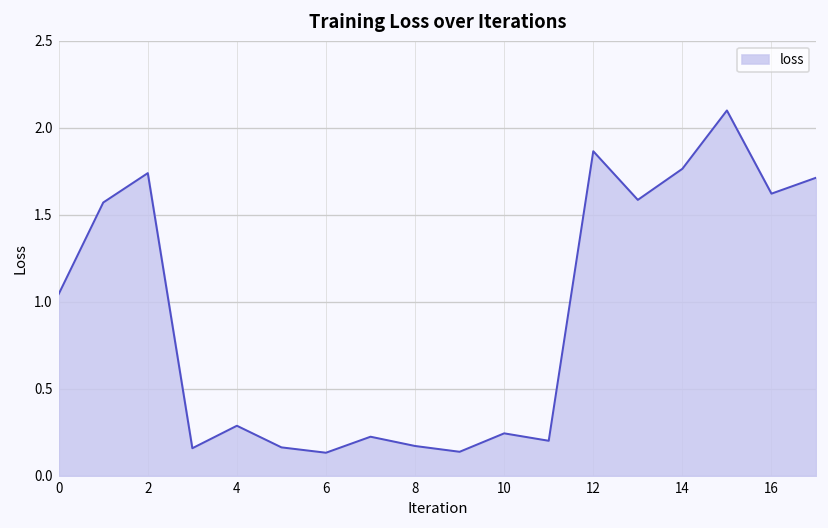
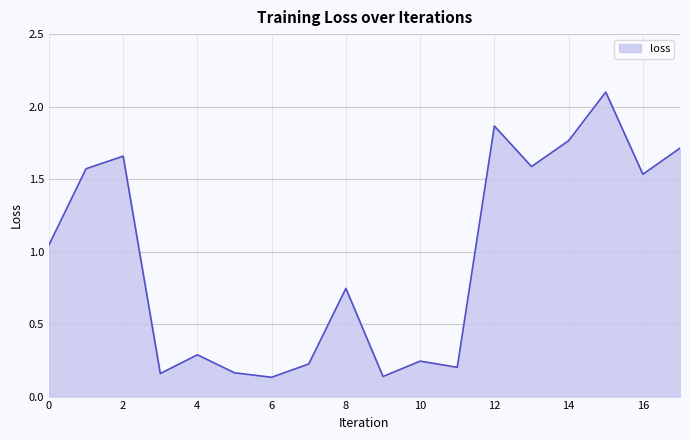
  {
    "0": 1.05,
-   "2": 1.74,
+   "2": 1.66,
    "4": 0.29,
    "6": 0.13,
-   "8": 0.17,
+   "8": 0.75,
    "10": 0.24,
    "12": 1.87,
    "14": 1.77,
-   "16": 1.62
+   "16": 1.53
  }
